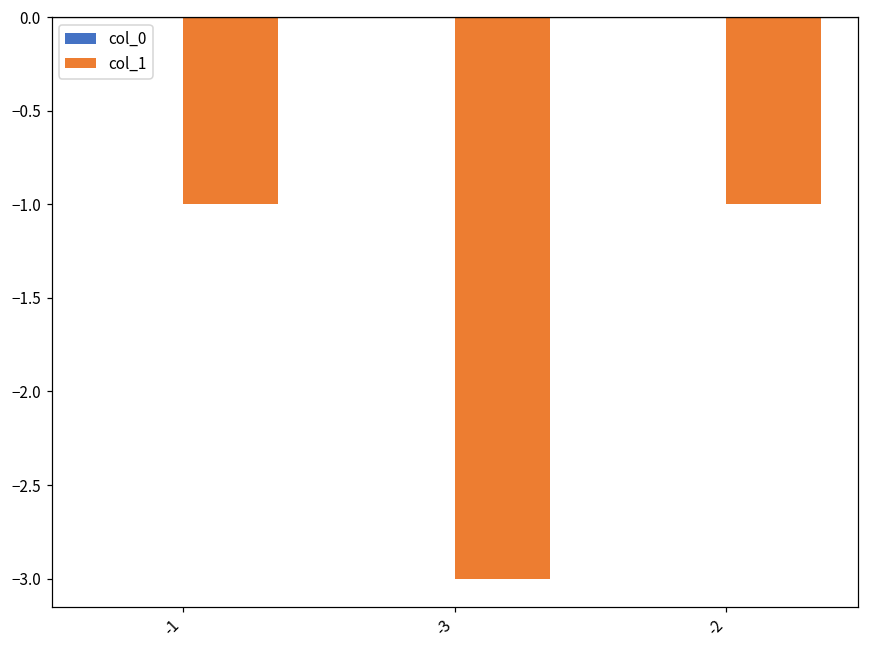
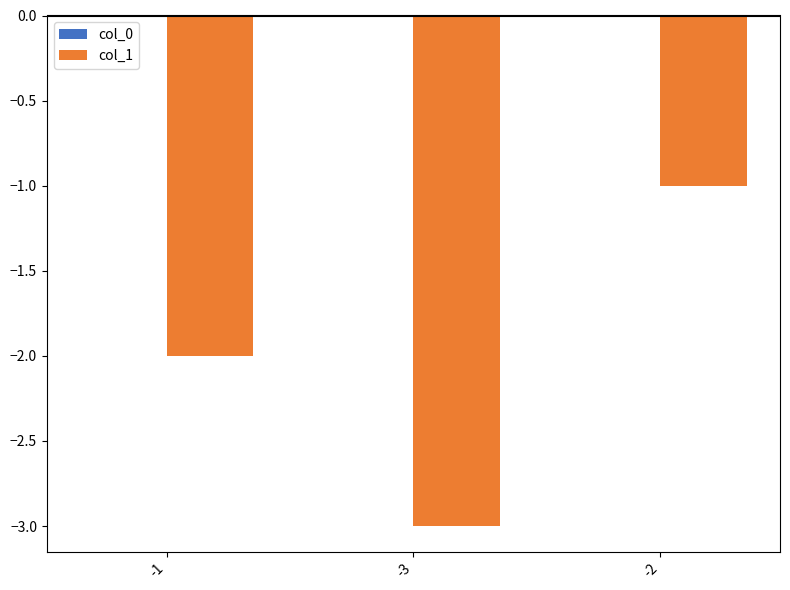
  {
    "col_0": {
      "-1": 0,
      "-3": 0,
      "-2": 0
    },
    "col_1": {
-     "-1": -1,
+     "-1": -2,
      "-3": -3,
      "-2": -1
    }
  }
